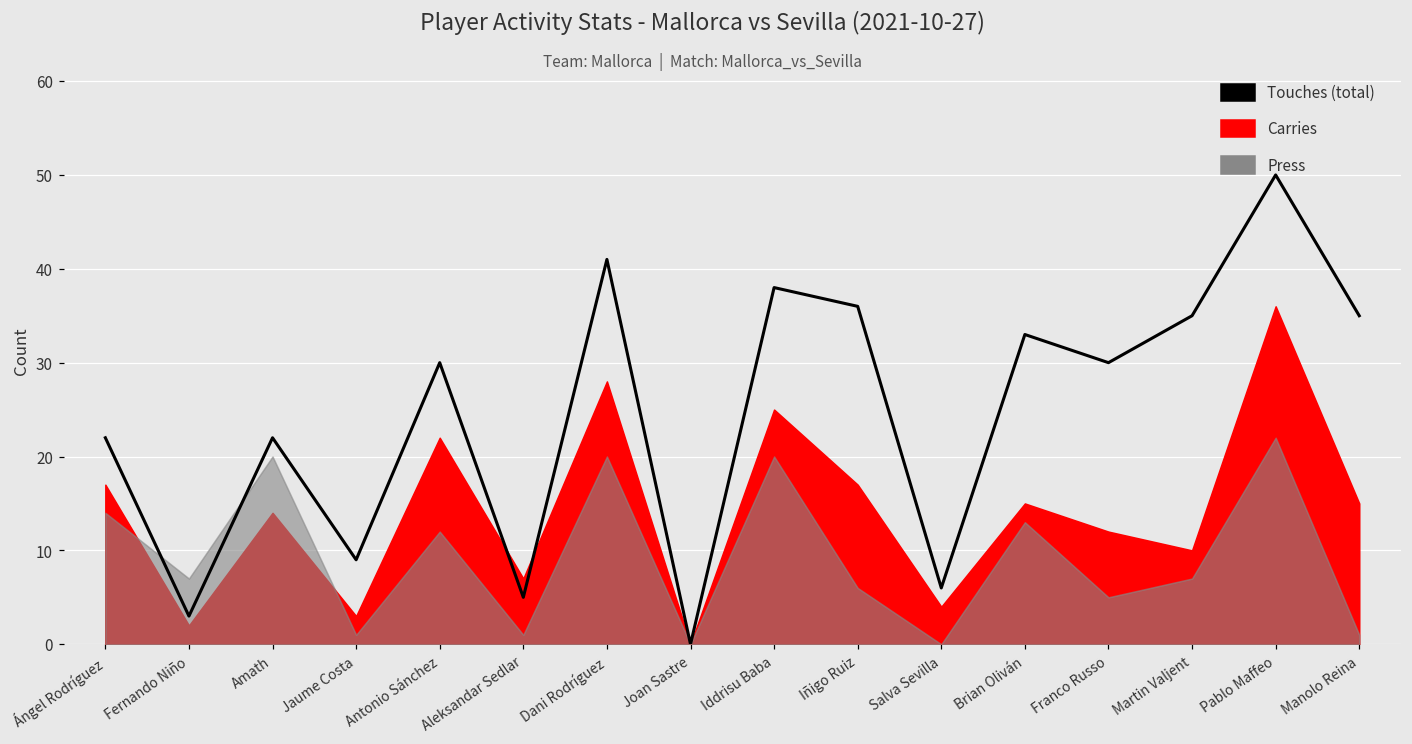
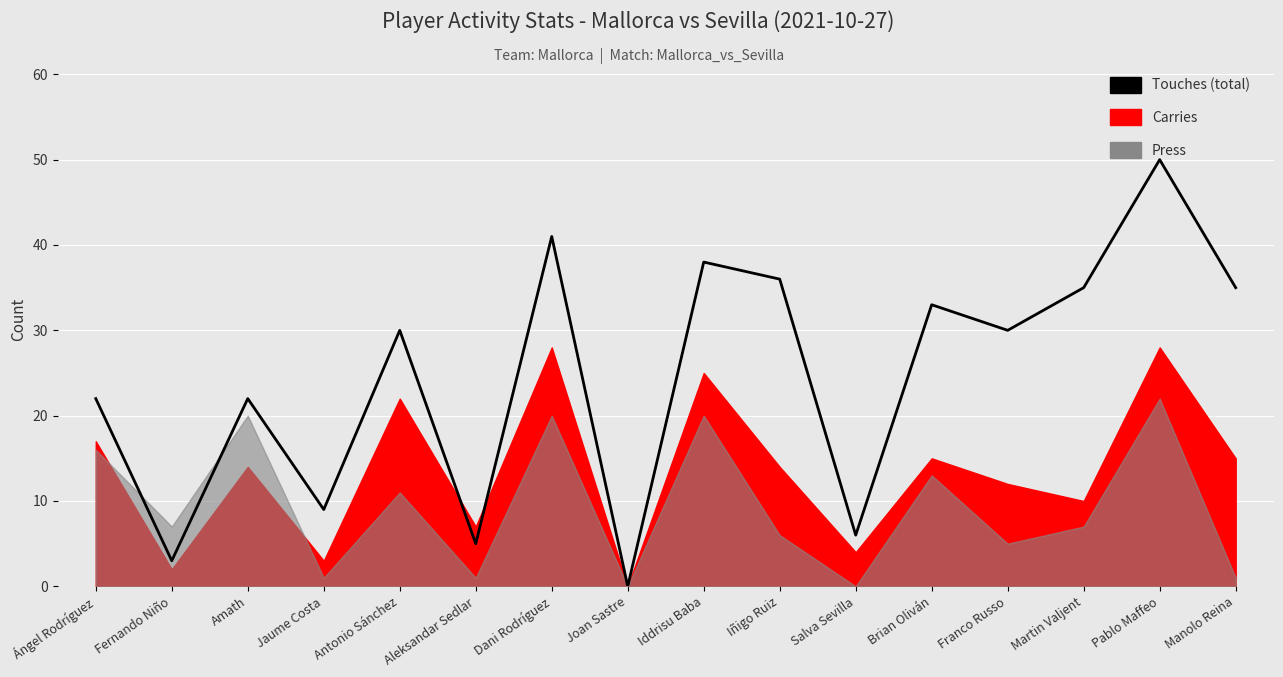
  {
    "Carries": {
      "Ángel Rodríguez": 17,
      "Fernando Niño": 2,
      "Amath": 14,
      "Jaume Costa": 3,
      "Antonio Sánchez": 22,
      "Aleksandar Sedlar": 7,
      "Dani Rodríguez": 28,
      "Iddrisu Baba": 25,
-     "Iñigo Ruiz": 17,
+     "Iñigo Ruiz": 14,
      "Salva Sevilla": 4,
      "Brian Oliván": 15,
      "Franco Russo": 12,
      "Martin Valjent": 10,
-     "Pablo Maffeo": 36,
+     "Pablo Maffeo": 28,
      "Manolo Reina": 15
    },
    "Press": {
-     "Ángel Rodríguez": 14,
+     "Ángel Rodríguez": 16,
      "Fernando Niño": 7,
      "Amath": 20,
      "Jaume Costa": 1,
-     "Antonio Sánchez": 12,
+     "Antonio Sánchez": 11,
      "Aleksandar Sedlar": 1,
      "Dani Rodríguez": 20,
      "Iddrisu Baba": 20,
      "Iñigo Ruiz": 6,
      "Salva Sevilla": 0,
      "Brian Oliván": 13,
      "Franco Russo": 5,
      "Martin Valjent": 7,
      "Pablo Maffeo": 22,
      "Manolo Reina": 1
    }
  }
